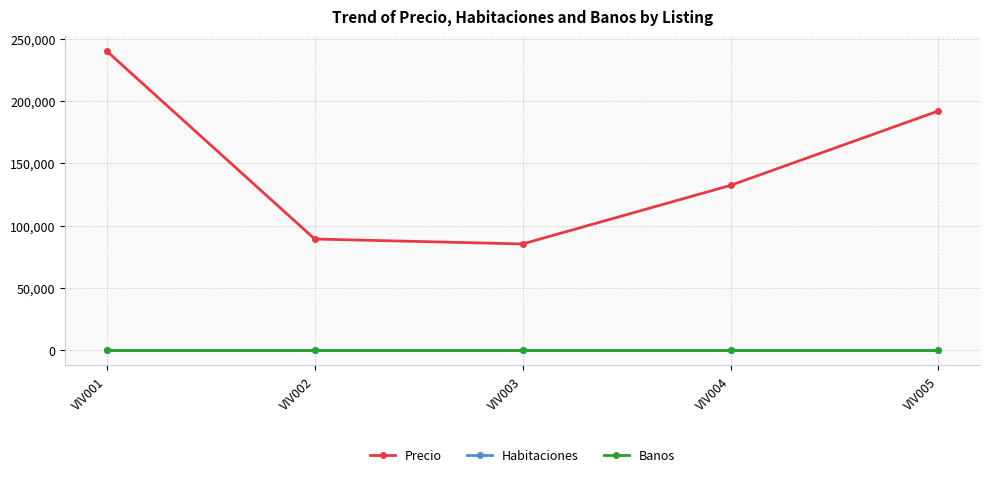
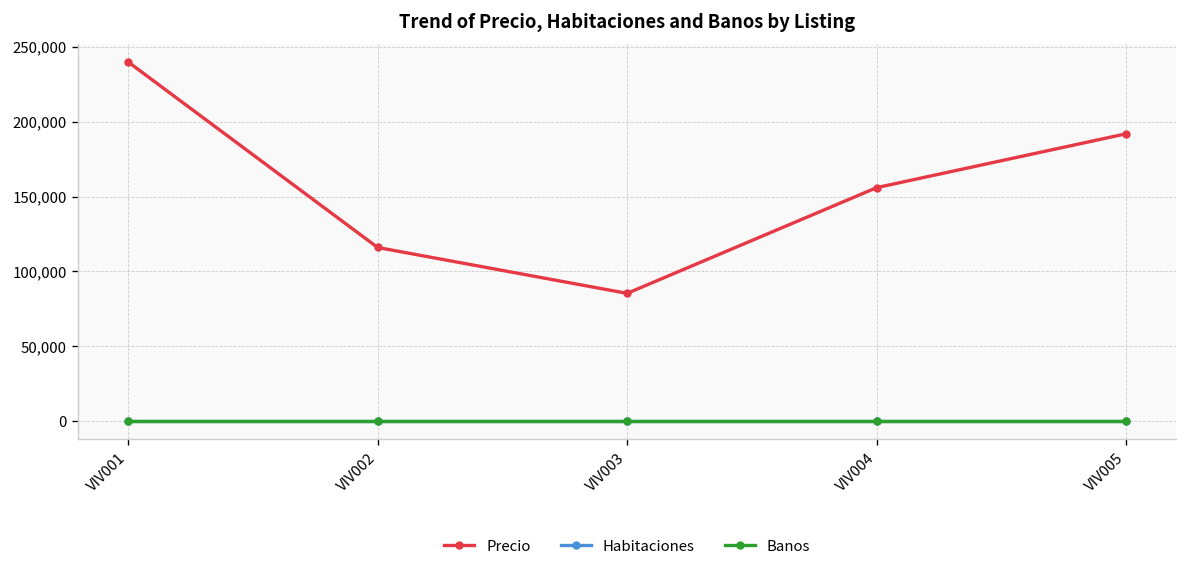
  {
    "Precio": {
      "VIV001": "240,000",
-     "VIV002": "89,000",
+     "VIV002": "116,000",
      "VIV003": "85,000",
-     "VIV004": "132,000",
+     "VIV004": "156,000",
      "VIV005": "192,000"
    },
    "Banos": {
      "VIV001": "0",
      "VIV002": "0",
      "VIV003": "0",
      "VIV004": "0",
      "VIV005": "0"
    }
  }
